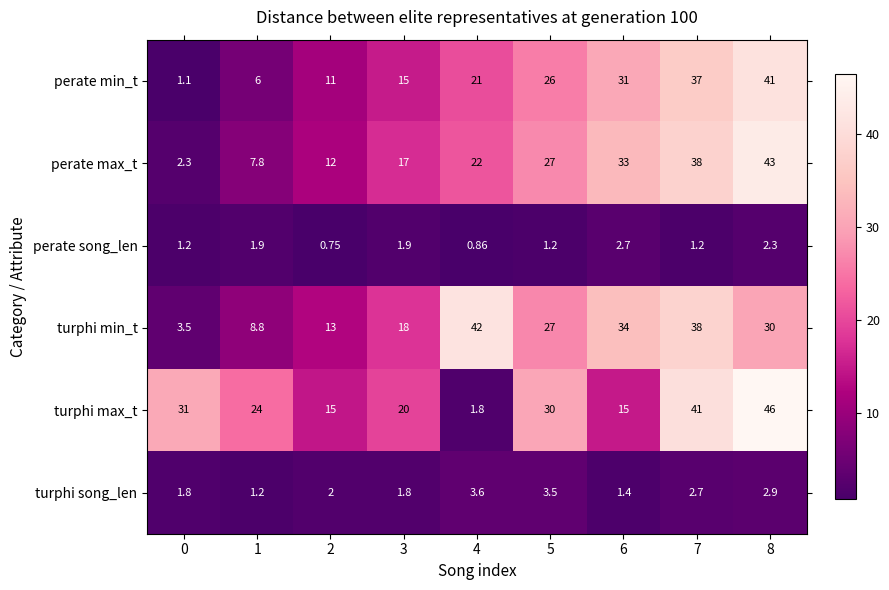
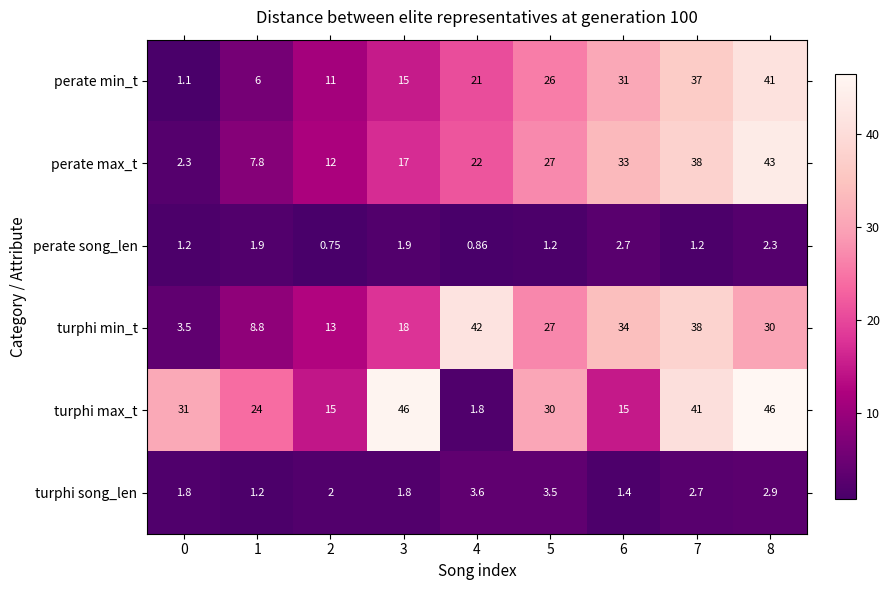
  {
    "perate min_t": {
      "0": 1.1,
      "1": 6,
      "2": 11,
      "3": 15,
      "4": 21,
      "5": 26,
      "6": 31,
      "7": 37,
      "8": 41
    },
    "perate max_t": {
      "0": 2.3,
      "1": 7.8,
      "2": 12,
      "3": 17,
      "4": 22,
      "5": 27,
      "6": 33,
      "7": 38,
      "8": 43
    },
    "perate song_len": {
      "0": 1.2,
      "1": 1.9,
      "2": 0.75,
      "3": 1.9,
      "4": 0.86,
      "5": 1.2,
      "6": 2.7,
      "7": 1.2,
      "8": 2.3
    },
    "turphi min_t": {
      "0": 3.5,
      "1": 8.8,
      "2": 13,
      "3": 18,
      "4": 42,
      "5": 27,
      "6": 34,
      "7": 38,
      "8": 30
    },
    "turphi max_t": {
      "0": 31,
      "1": 24,
      "2": 15,
-     "3": 20,
+     "3": 46,
      "4": 1.8,
      "5": 30,
      "6": 15,
      "7": 41,
      "8": 46
    },
    "turphi song_len": {
      "0": 1.8,
      "1": 1.2,
      "2": 2,
      "3": 1.8,
      "4": 3.6,
      "5": 3.5,
      "6": 1.4,
      "7": 2.7,
      "8": 2.9
    }
  }
